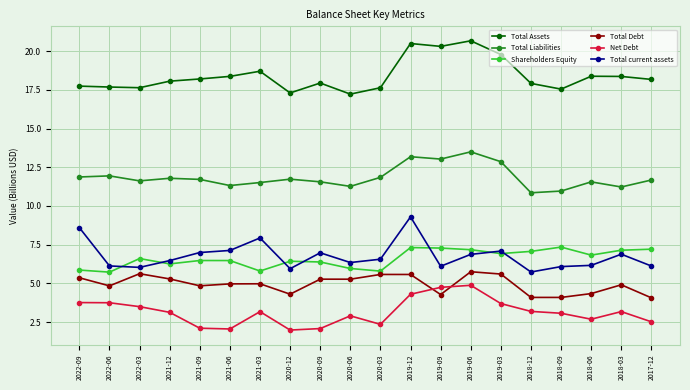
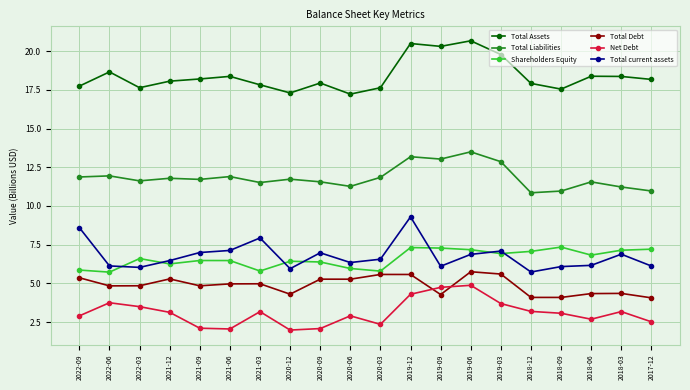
  {
    "Total Assets": {
      "2022-09": 17.7,
-     "2022-06": 17.7,
+     "2022-06": 18.7,
      "2022-03": 17.6,
      "2021-12": 18.1,
      "2021-09": 18.2,
      "2021-06": 18.4,
-     "2021-03": 18.7,
+     "2021-03": 17.8,
      "2020-12": 17.3,
      "2020-09": 17.9,
      "2020-06": 17.2,
      "2020-03": 17.6,
      "2019-12": 20.5,
      "2019-09": 20.3,
      "2019-06": 20.7,
      "2018-12": 17.9,
      "2018-09": 17.5,
      "2018-06": 18.4,
      "2018-03": 18.4,
      "2017-12": 18.2
    },
    "Total Liabilities": {
      "2022-09": 11.9,
      "2022-06": 11.9,
      "2022-03": 11.6,
      "2021-12": 11.8,
      "2021-09": 11.7,
-     "2021-06": 11.3,
+     "2021-06": 11.9,
      "2021-03": 11.5,
      "2020-12": 11.7,
      "2020-09": 11.6,
      "2020-06": 11.3,
      "2020-03": 11.8,
      "2019-12": 13.2,
      "2019-09": 13.0,
      "2019-06": 13.5,
      "2019-03": 12.9,
      "2018-12": 10.9,
      "2018-09": 11.0,
      "2018-06": 11.6,
      "2018-03": 11.2,
-     "2017-12": 11.7
+     "2017-12": 11.0
    },
    "Shareholders Equity": {
      "2022-09": 5.9,
      "2022-06": 5.7,
      "2022-03": 6.6,
      "2021-12": 6.3,
      "2021-09": 6.5,
      "2021-06": 6.5,
      "2021-03": 5.8,
      "2020-12": 6.4,
      "2020-09": 6.4,
      "2020-06": 6.0,
      "2020-03": 5.8,
      "2019-12": 7.3,
      "2019-09": 7.3,
      "2019-06": 7.2,
      "2018-12": 7.1,
      "2018-09": 7.3,
      "2018-06": 6.8,
      "2018-03": 7.1,
      "2017-12": 7.2
    },
    "Total Debt": {
      "2022-09": 5.4,
      "2022-06": 4.8,
-     "2022-03": 5.6,
+     "2022-03": 4.8,
      "2021-12": 5.3,
      "2021-09": 4.8,
      "2021-06": 5.0,
      "2021-03": 5.0,
      "2020-12": 4.3,
      "2020-09": 5.3,
      "2020-06": 5.3,
      "2020-03": 5.6,
      "2019-12": 5.6,
      "2019-09": 4.3,
      "2019-06": 5.7,
      "2019-03": 5.6,
      "2018-12": 4.1,
      "2018-09": 4.1,
      "2018-06": 4.3,
-     "2018-03": 4.9,
+     "2018-03": 4.4,
      "2017-12": 4.1
    },
    "Net Debt": {
-     "2022-09": 3.8,
+     "2022-09": 2.9,
      "2022-06": 3.7,
      "2022-03": 3.5,
      "2021-12": 3.1,
      "2021-09": 2.1,
      "2021-06": 2.1,
      "2021-03": 3.2,
      "2020-12": 2.0,
      "2020-09": 2.1,
      "2020-06": 2.9,
      "2020-03": 2.4,
      "2019-12": 4.3,
      "2019-09": 4.7,
      "2019-06": 4.9,
      "2019-03": 3.7,
      "2018-12": 3.2,
      "2018-09": 3.1,
      "2018-06": 2.7,
      "2018-03": 3.2,
      "2017-12": 2.5
    },
    "Total current assets": {
      "2022-09": 8.6,
      "2022-06": 6.1,
      "2022-03": 6.0,
      "2021-12": 6.5,
      "2021-09": 7.0,
      "2021-06": 7.1,
      "2021-03": 7.9,
      "2020-12": 5.9,
      "2020-09": 7.0,
      "2020-06": 6.3,
      "2020-03": 6.6,
      "2019-12": 9.3,
      "2019-09": 6.1,
      "2019-06": 6.9,
      "2018-12": 5.7,
      "2018-09": 6.1,
      "2018-06": 6.2,
      "2018-03": 6.9,
      "2017-12": 6.1
    }
  }
